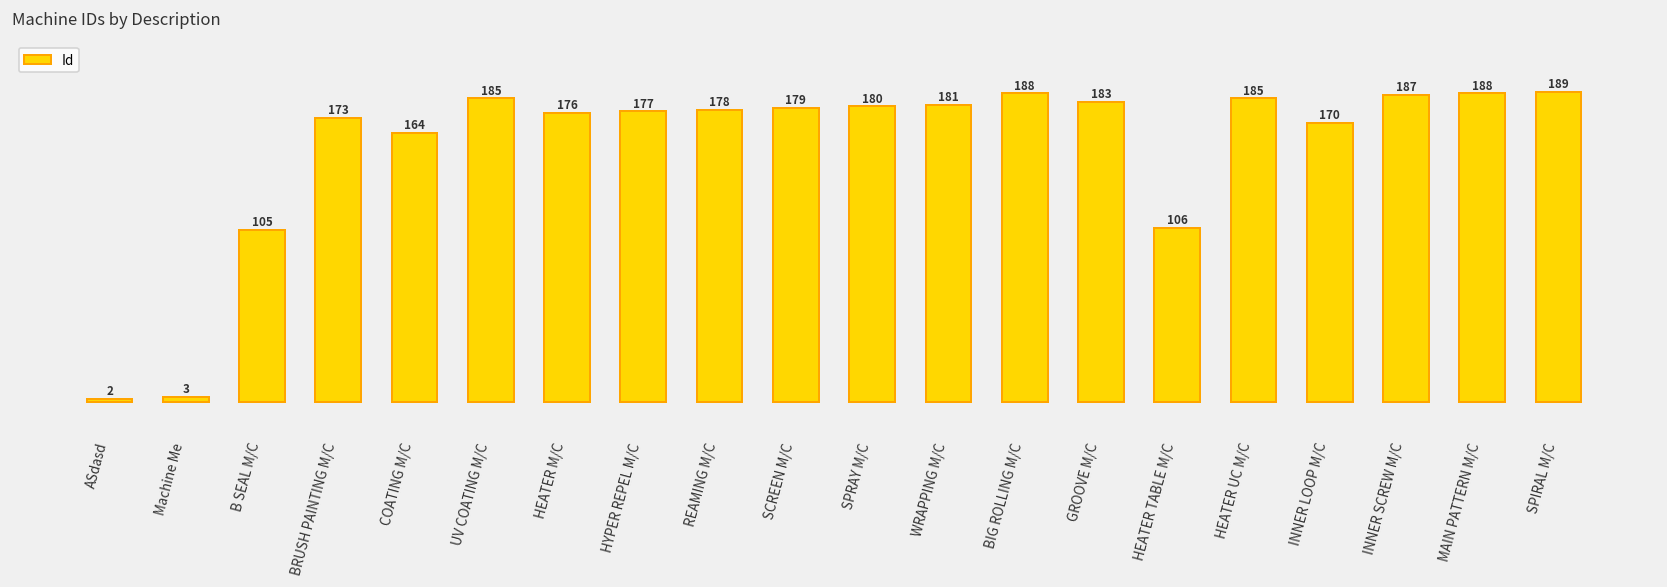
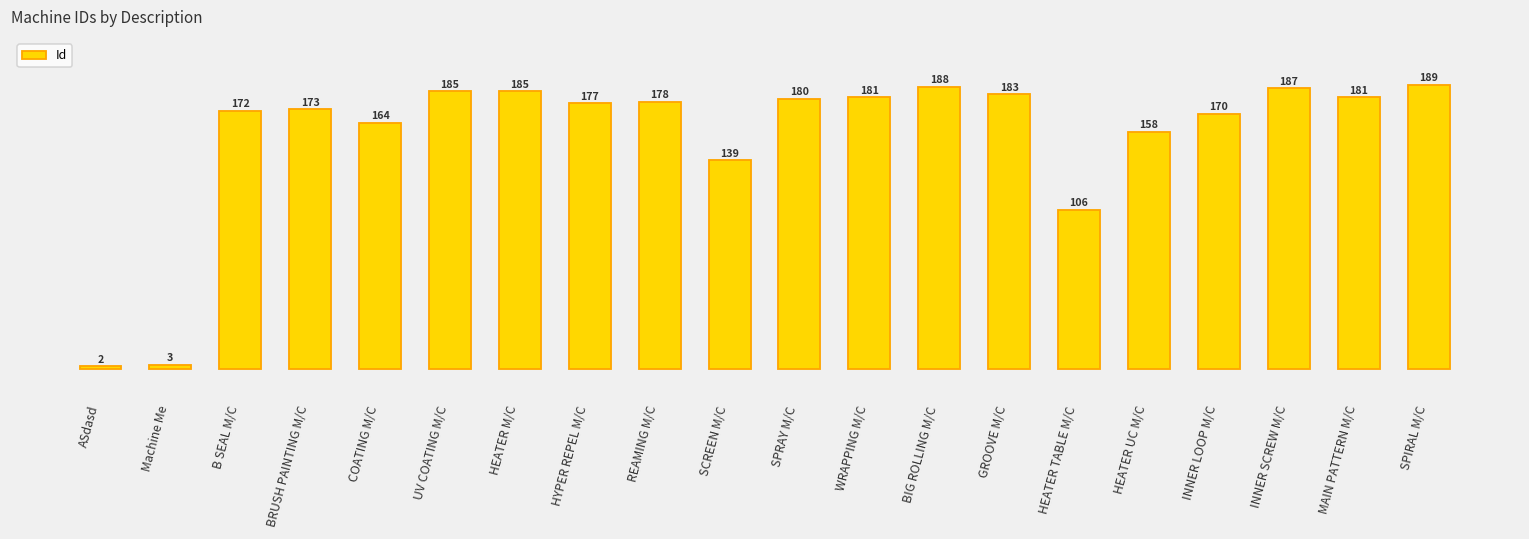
  {
    "ASdasd": 2,
    "Machine Me": 3,
-   "B SEAL M/C": 105,
+   "B SEAL M/C": 172,
    "BRUSH PAINTING M/C": 173,
    "COATING M/C": 164,
    "UV COATING M/C": 185,
-   "HEATER M/C": 176,
+   "HEATER M/C": 185,
    "HYPER REPEL M/C": 177,
    "REAMING M/C": 178,
-   "SCREEN M/C": 179,
+   "SCREEN M/C": 139,
    "SPRAY M/C": 180,
    "WRAPPING M/C": 181,
    "BIG ROLLING M/C": 188,
    "GROOVE M/C": 183,
    "HEATER TABLE M/C": 106,
-   "HEATER UC M/C": 185,
+   "HEATER UC M/C": 158,
    "INNER LOOP M/C": 170,
    "INNER SCREW M/C": 187,
-   "MAIN PATTERN M/C": 188,
+   "MAIN PATTERN M/C": 181,
    "SPIRAL M/C": 189
  }
